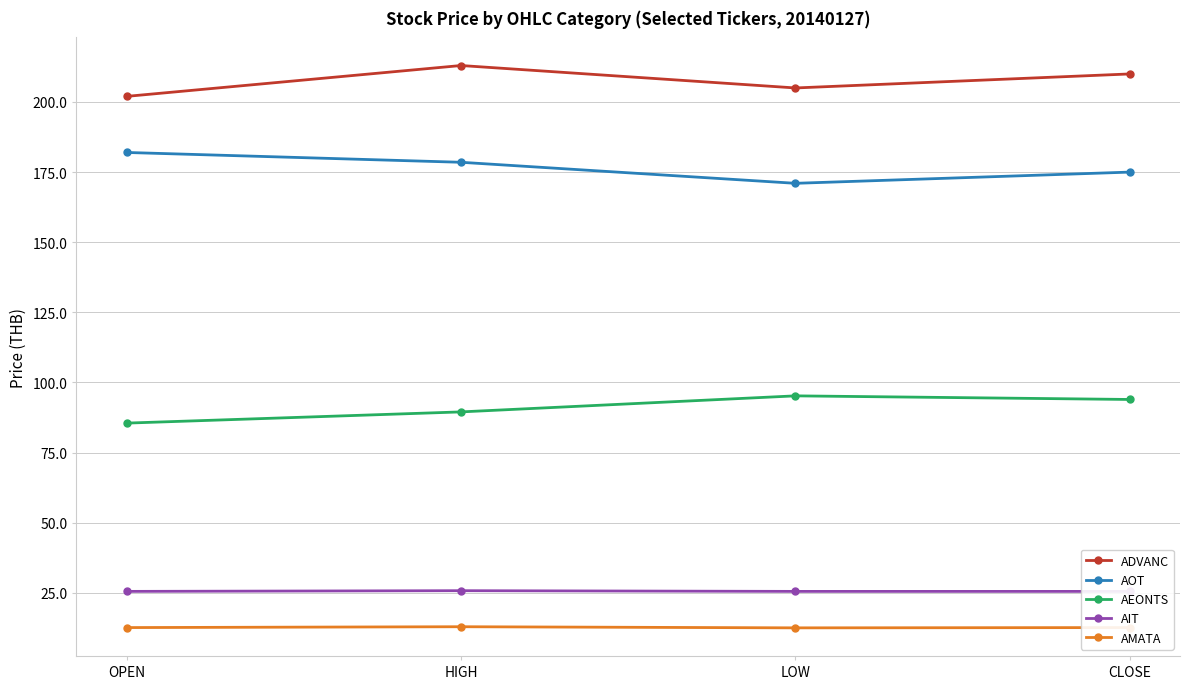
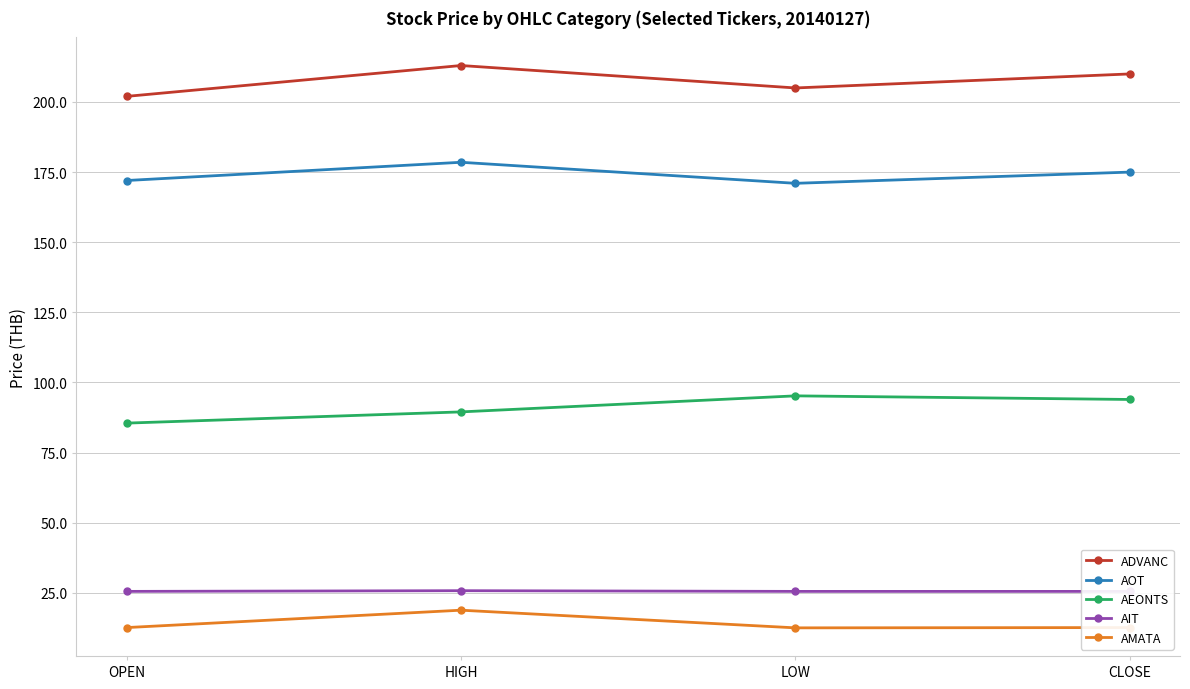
  {
    "ADVANC": {
      "OPEN": 202,
      "HIGH": 213,
      "LOW": 205,
      "CLOSE": 210
    },
    "AOT": {
-     "OPEN": 182,
+     "OPEN": 172,
      "HIGH": 179,
      "LOW": 171,
      "CLOSE": 175
    },
    "AEONTS": {
      "OPEN": 86,
      "HIGH": 90,
      "LOW": 95,
      "CLOSE": 94
    },
    "AIT": {
      "OPEN": 26,
      "HIGH": 26,
      "LOW": 26
    },
    "AMATA": {
      "OPEN": 13,
-     "HIGH": 13,
+     "HIGH": 19,
      "LOW": 13
    }
  }
